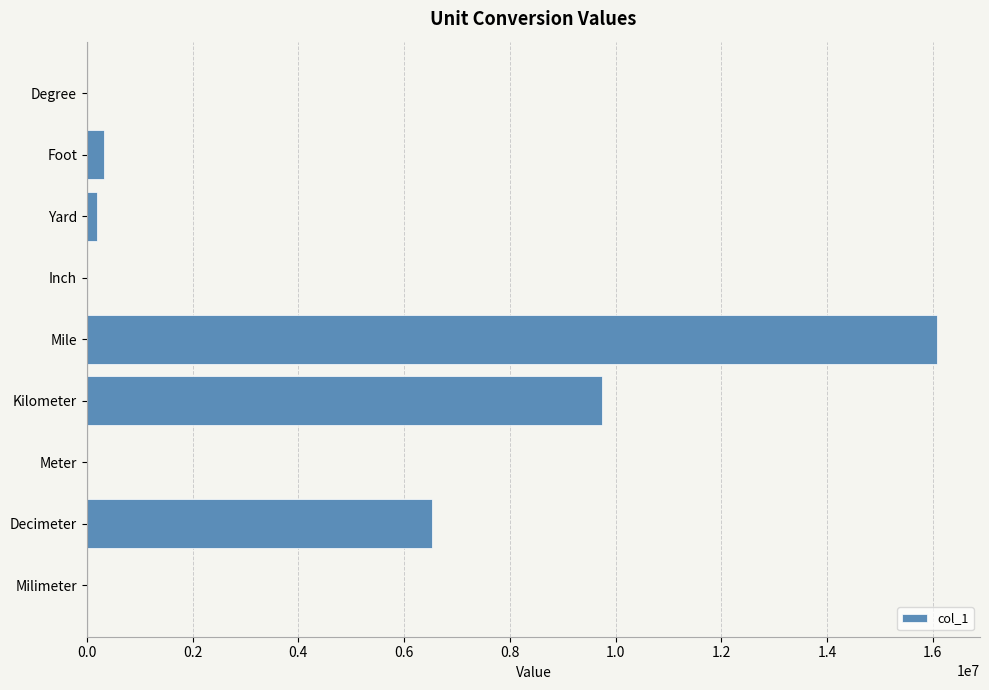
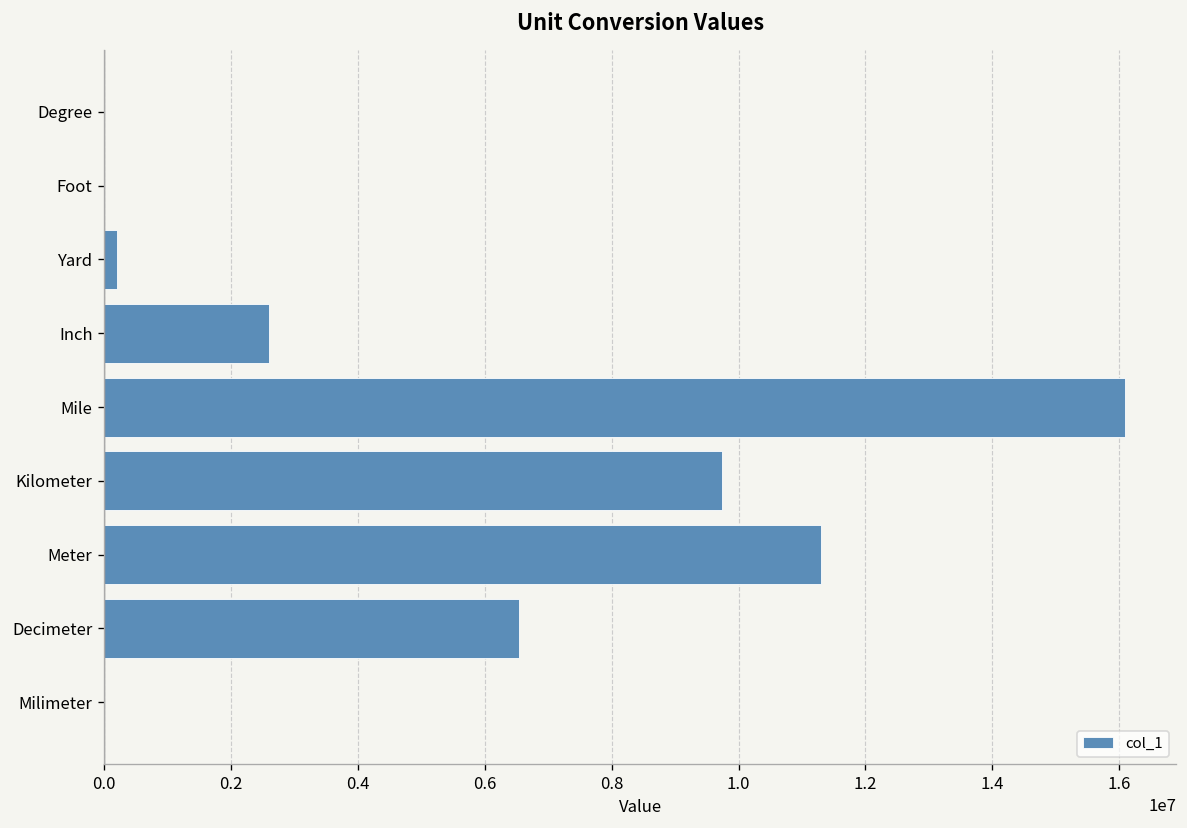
  {
    "Degree": 0,
-   "Foot": 300000,
+   "Foot": 0,
    "Yard": 200000,
-   "Inch": 0,
+   "Inch": 2600000,
    "Mile": 16100000,
    "Kilometer": 9700000,
-   "Meter": 0,
+   "Meter": 11300000,
    "Decimeter": 6500000
  }
